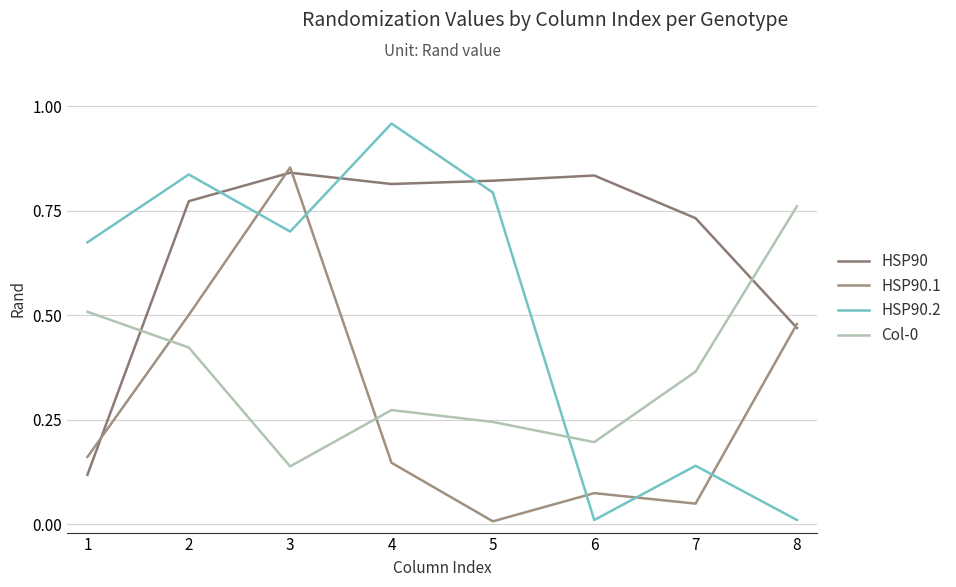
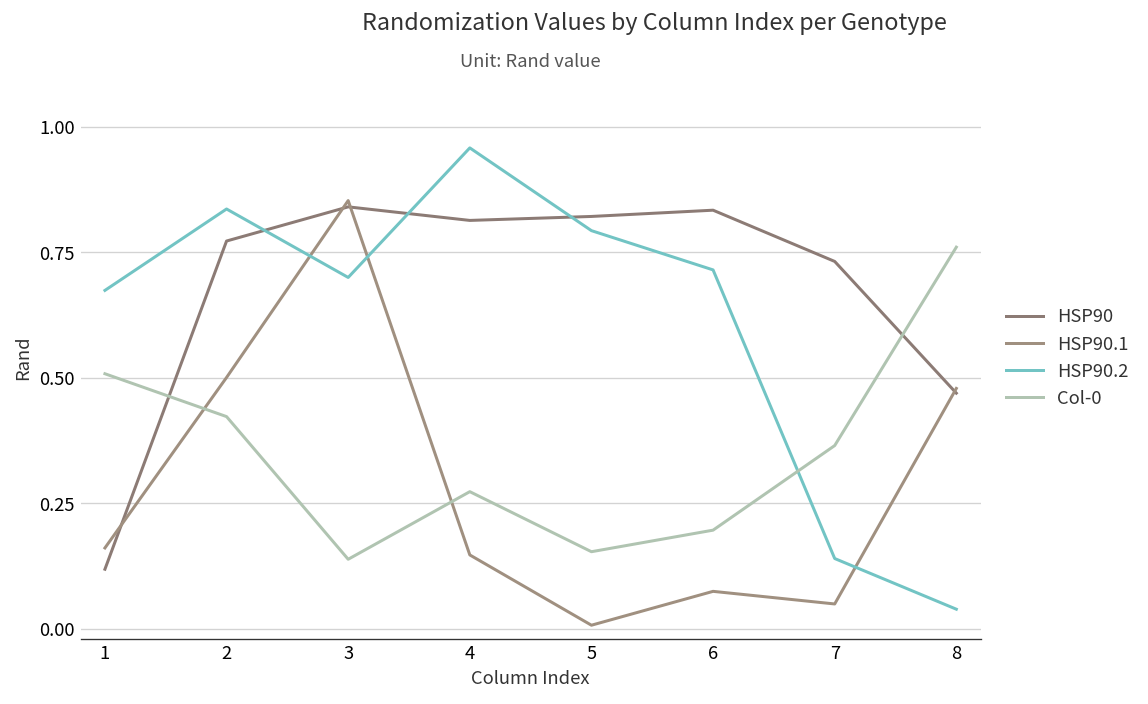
  {
    "HSP90.2": {
      "1": 0.67,
      "2": 0.84,
      "3": 0.70,
      "4": 0.96,
      "5": 0.79,
-     "6": 0.01,
+     "6": 0.72,
      "7": 0.14,
-     "8": 0.01
+     "8": 0.04
    },
    "Col-0": {
      "1": 0.51,
      "2": 0.42,
      "3": 0.14,
      "4": 0.27,
-     "5": 0.24,
+     "5": 0.15,
      "6": 0.20,
      "7": 0.36,
      "8": 0.76
    }
  }
